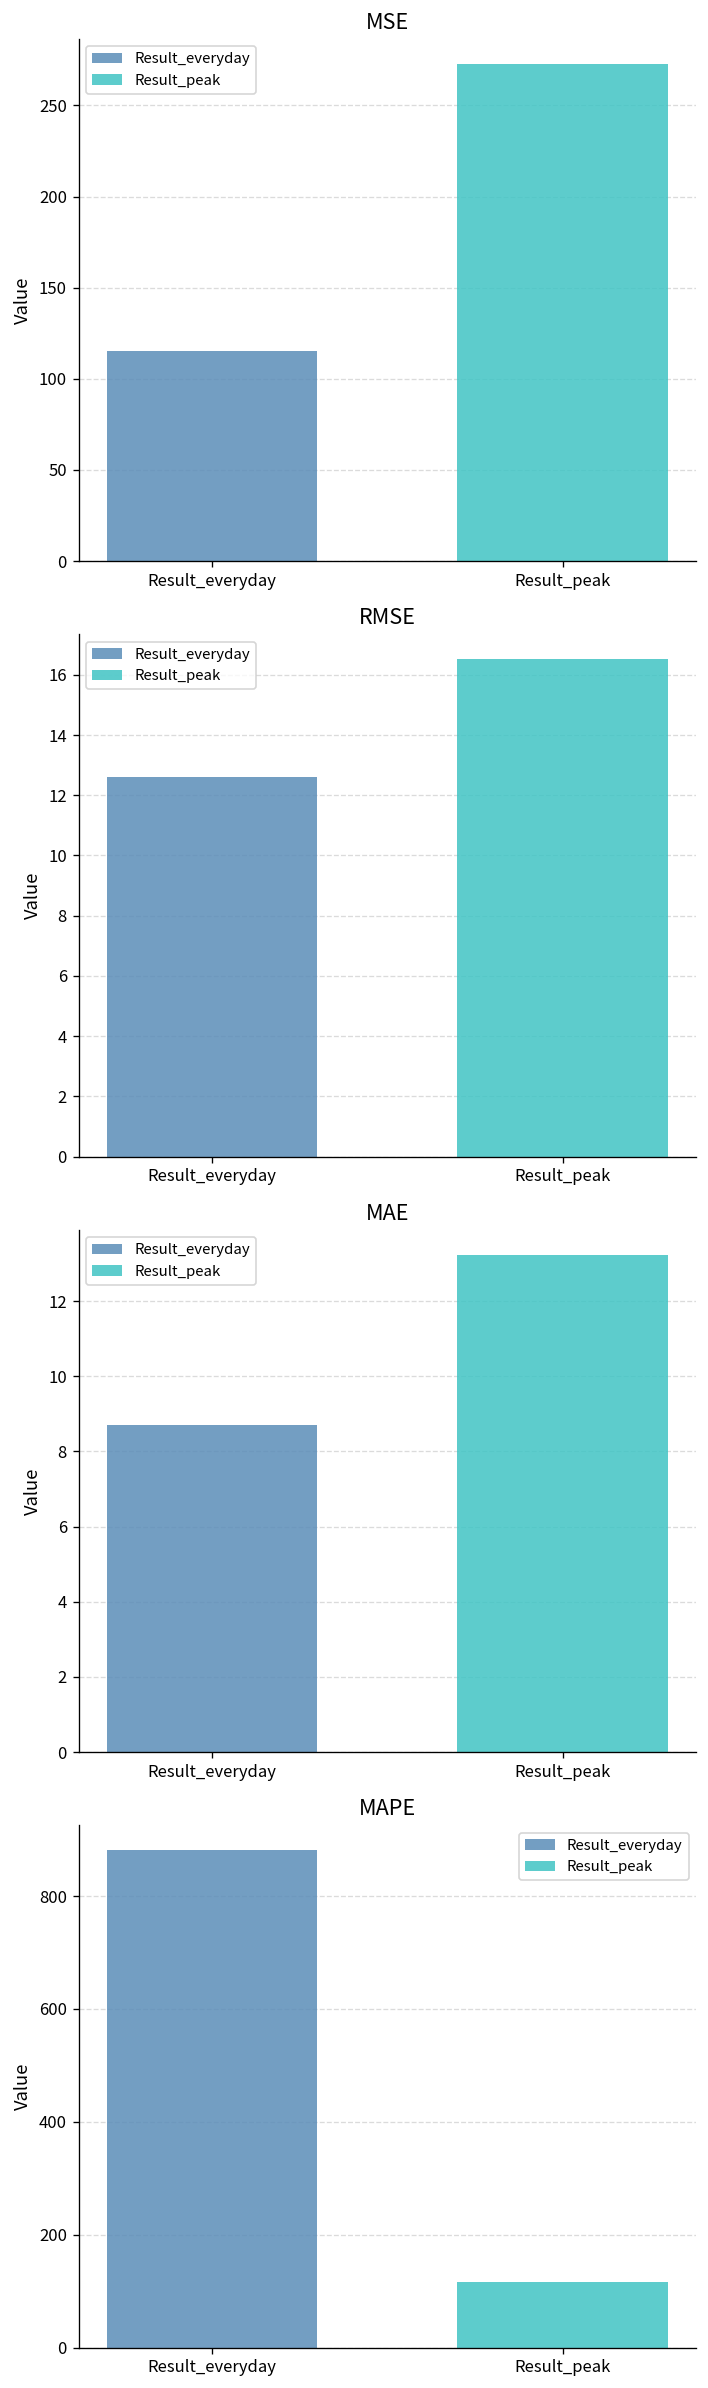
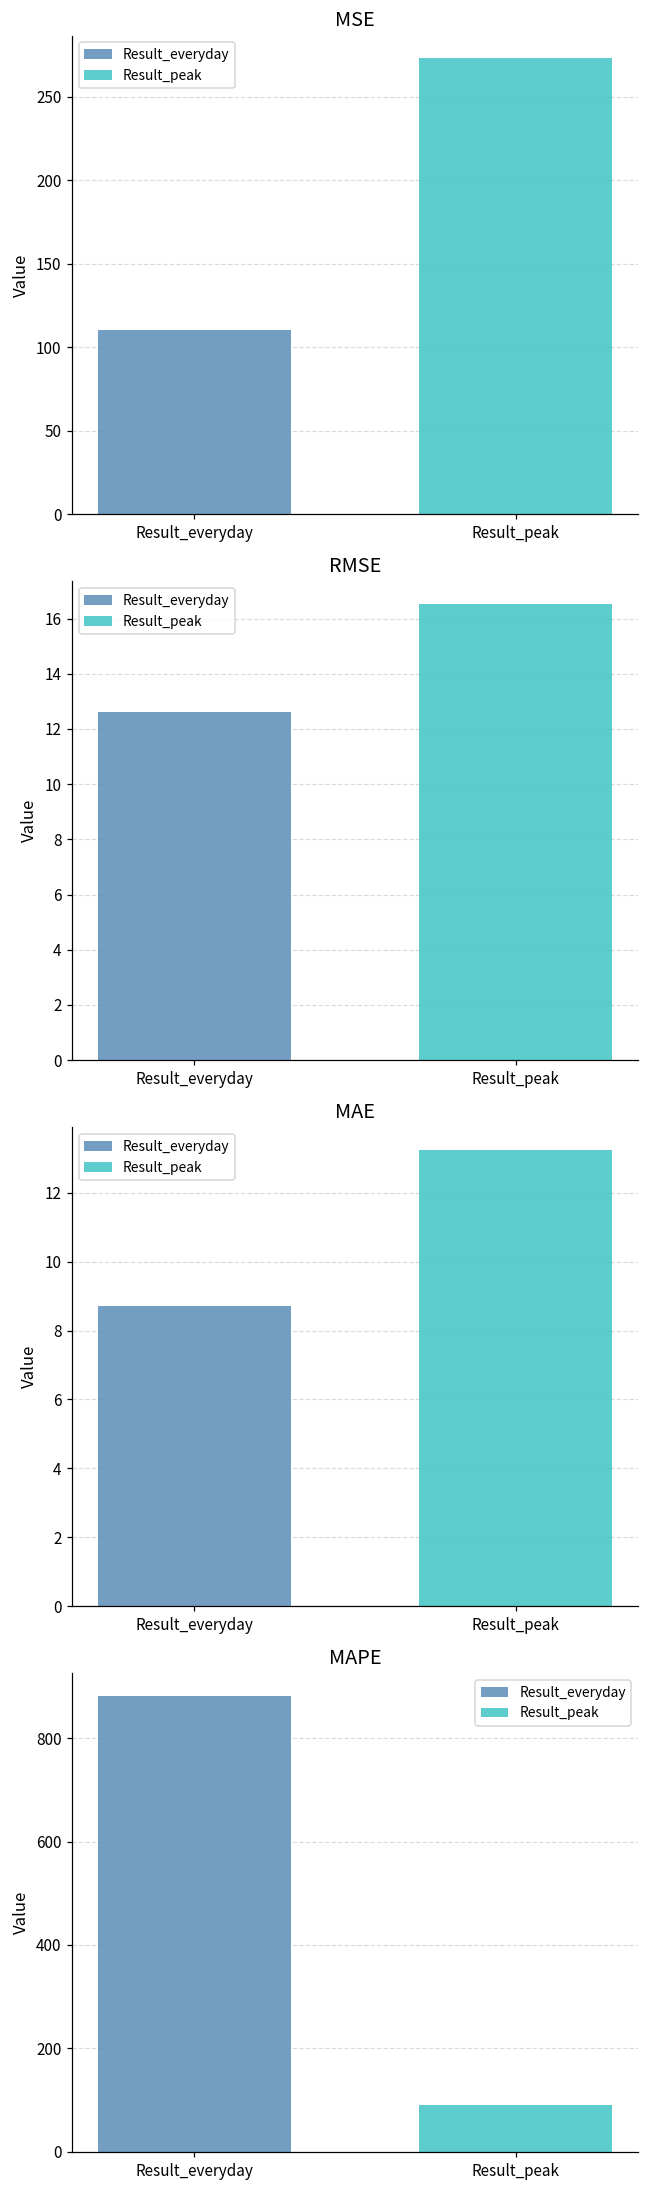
  {
    "MSE": {
-     "Result_everyday": 115,
+     "Result_everyday": 110,
      "Result_peak": 273
    },
    "RMSE": {
      "Result_everyday": 12.6,
      "Result_peak": 16.5
    },
    "MAE": {
      "Result_everyday": 8.7,
      "Result_peak": 13.2
    },
    "MAPE": {
      "Result_everyday": 880,
-     "Result_peak": 120
+     "Result_peak": 90
    }
  }
